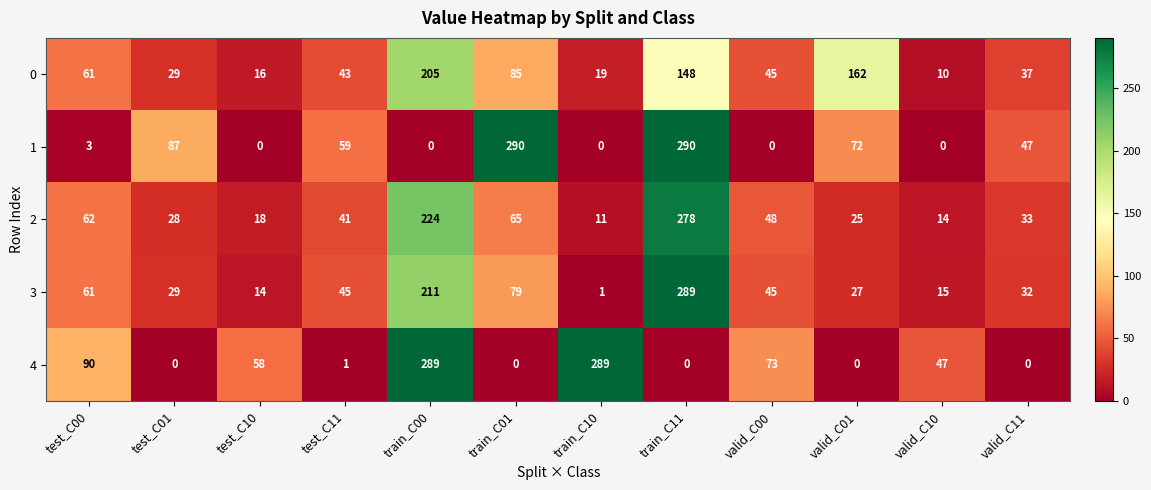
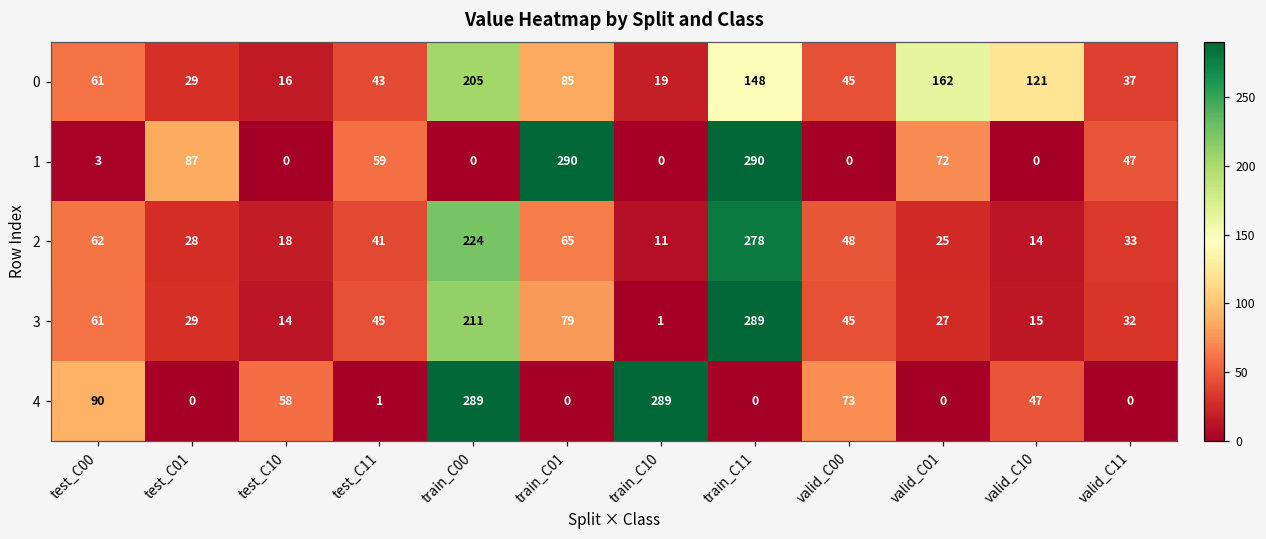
  {
    "0": {
      "test_C00": 61,
      "test_C01": 29,
      "test_C10": 16,
      "test_C11": 43,
      "train_C00": 205,
      "train_C01": 85,
      "train_C10": 19,
      "train_C11": 148,
      "valid_C00": 45,
      "valid_C01": 162,
-     "valid_C10": 10,
+     "valid_C10": 121,
      "valid_C11": 37
    },
    "1": {
      "test_C00": 3,
      "test_C01": 87,
      "test_C10": 0,
      "test_C11": 59,
      "train_C00": 0,
      "train_C01": 290,
      "train_C10": 0,
      "train_C11": 290,
      "valid_C00": 0,
      "valid_C01": 72,
      "valid_C10": 0,
      "valid_C11": 47
    },
    "2": {
      "test_C00": 62,
      "test_C01": 28,
      "test_C10": 18,
      "test_C11": 41,
      "train_C00": 224,
      "train_C01": 65,
      "train_C10": 11,
      "train_C11": 278,
      "valid_C00": 48,
      "valid_C01": 25,
      "valid_C10": 14,
      "valid_C11": 33
    },
    "3": {
      "test_C00": 61,
      "test_C01": 29,
      "test_C10": 14,
      "test_C11": 45,
      "train_C00": 211,
      "train_C01": 79,
      "train_C10": 1,
      "train_C11": 289,
      "valid_C00": 45,
      "valid_C01": 27,
      "valid_C10": 15,
      "valid_C11": 32
    },
    "4": {
      "test_C00": 90,
      "test_C01": 0,
      "test_C10": 58,
      "test_C11": 1,
      "train_C00": 289,
      "train_C01": 0,
      "train_C10": 289,
      "train_C11": 0,
      "valid_C00": 73,
      "valid_C01": 0,
      "valid_C10": 47,
      "valid_C11": 0
    }
  }
